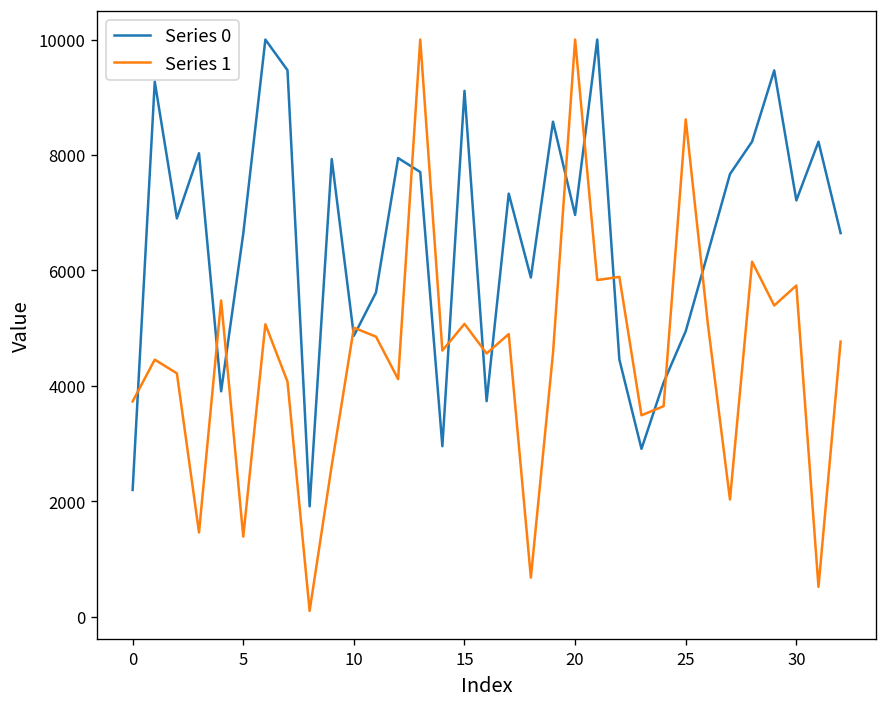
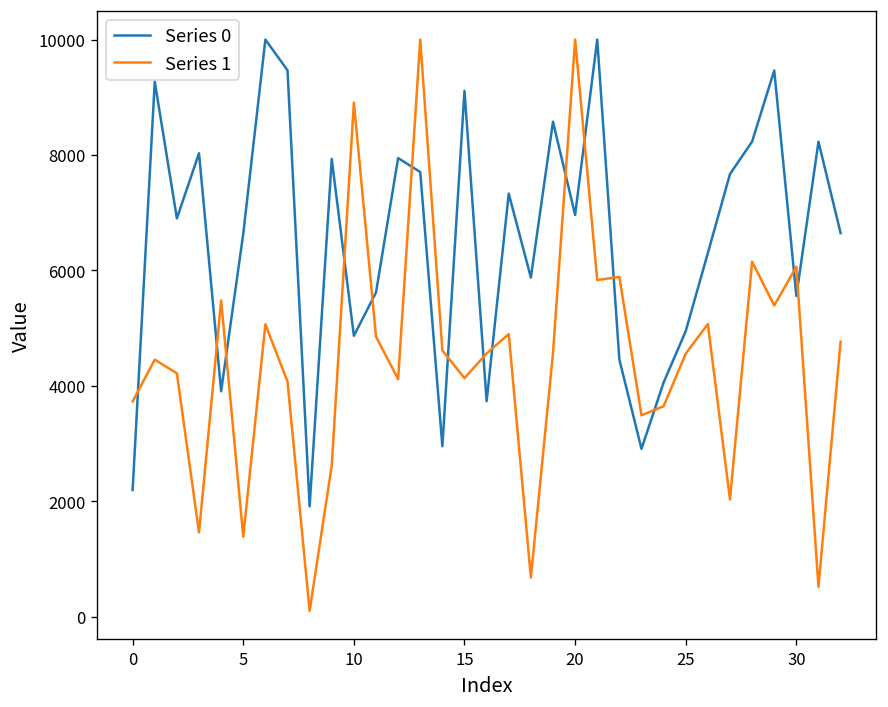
  {
    "Series 0": {
      "0": 2200,
      "5": 6600,
      "10": 4900,
      "15": 9100,
      "20": 7000,
      "25": 4900,
-     "30": 7200
+     "30": 5600
    },
    "Series 1": {
      "0": 3700,
      "5": 1400,
-     "10": 5000,
-     "15": 5100,
+     "10": 8900,
+     "15": 4100,
      "20": 10000,
-     "25": 8600,
-     "30": 5700
+     "25": 4600,
+     "30": 6100
    }
  }
